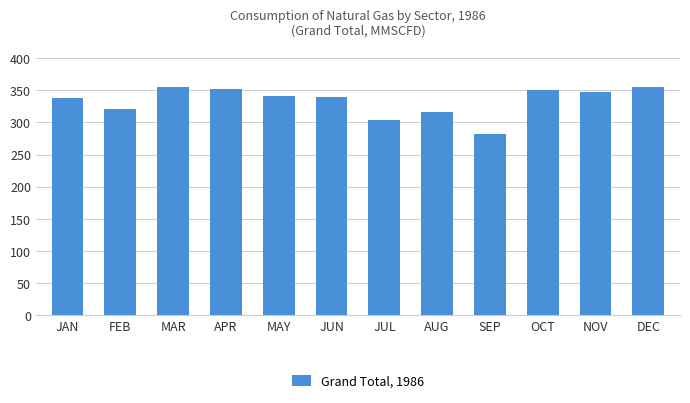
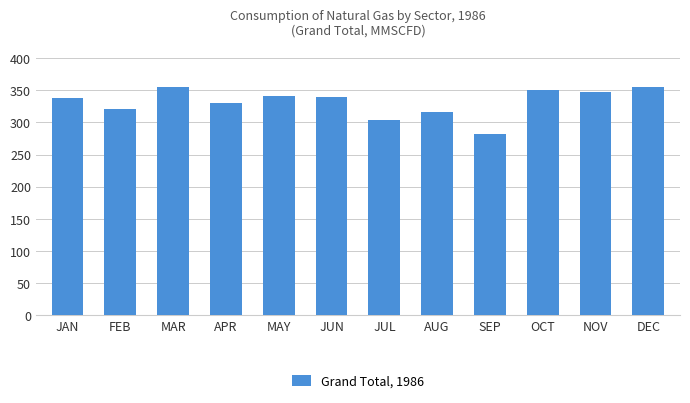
  {
    "JAN": 340,
    "FEB": 320,
    "MAR": 360,
-   "APR": 350,
+   "APR": 330,
    "MAY": 340,
    "JUN": 340,
    "JUL": 300,
    "AUG": 320,
    "SEP": 280,
    "OCT": 350,
    "NOV": 350,
    "DEC": 360
  }
